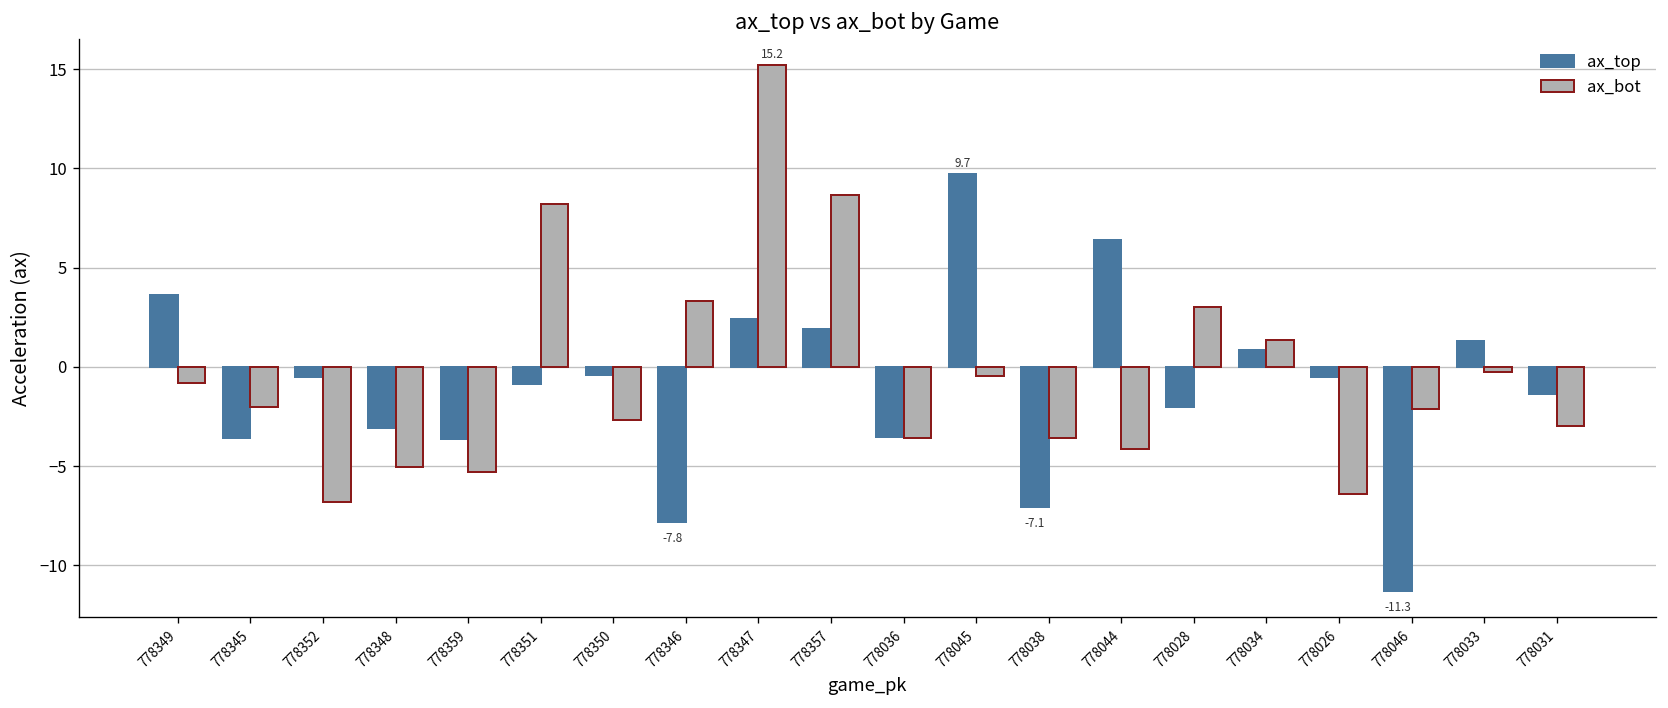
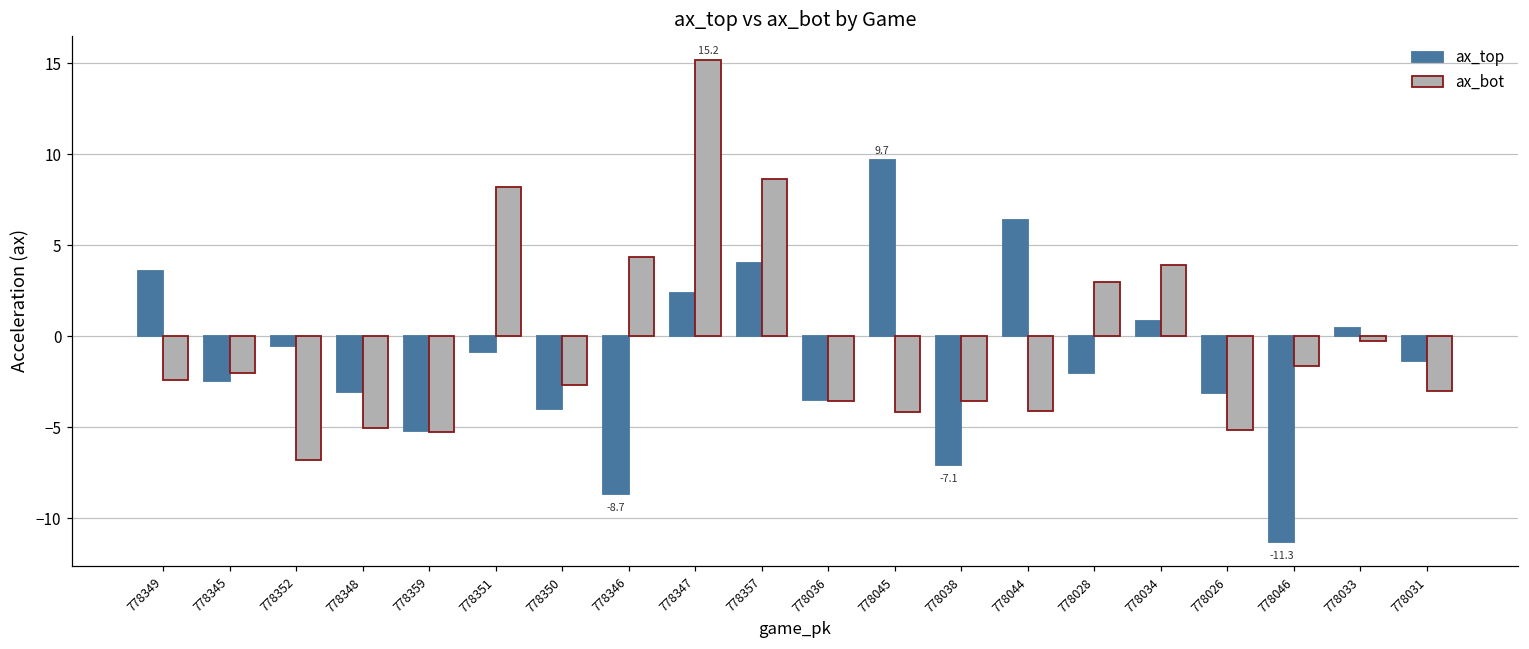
  {
    "ax_top": {
-     "778345": -3.6,
-     "778359": -3.6,
-     "778350": -0.4,
-     "778346": -7.8,
-     "778357": 1.9,
+     "778345": -2.4,
+     "778359": -5.2,
+     "778350": -4.0,
+     "778346": -8.7,
+     "778357": 4.0,
      "778045": 9.7,
      "778038": -7.1,
-     "778026": -0.5,
+     "778026": -3.1,
      "778046": -11.3,
-     "778033": 1.3
+     "778033": 0.5
    },
    "ax_bot": {
-     "778349": -0.8,
+     "778349": -2.4,
      "778345": -2.0,
      "778352": -6.8,
      "778348": -5.0,
      "778359": -5.3,
      "778351": 8.2,
      "778350": -2.7,
-     "778346": 3.3,
+     "778346": 4.4,
      "778357": 8.6,
      "778036": -3.6,
-     "778045": -0.5,
+     "778045": -4.2,
      "778038": -3.6,
      "778044": -4.1,
      "778028": 3.0,
-     "778034": 1.3,
-     "778026": -6.4,
-     "778046": -2.1,
+     "778034": 3.9,
+     "778026": -5.1,
+     "778046": -1.6,
      "778033": -0.2,
      "778031": -3.0
    }
  }
